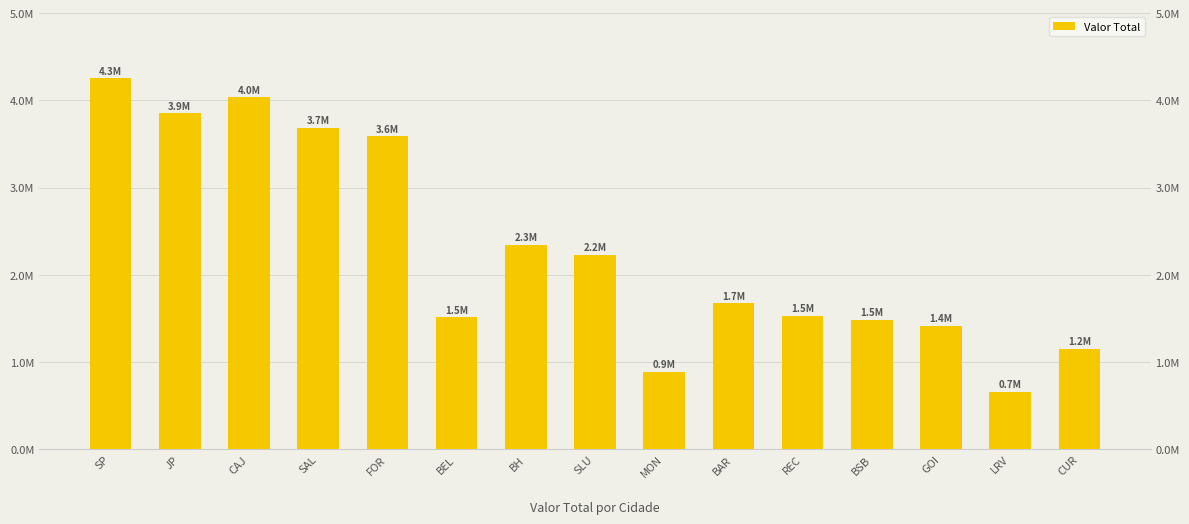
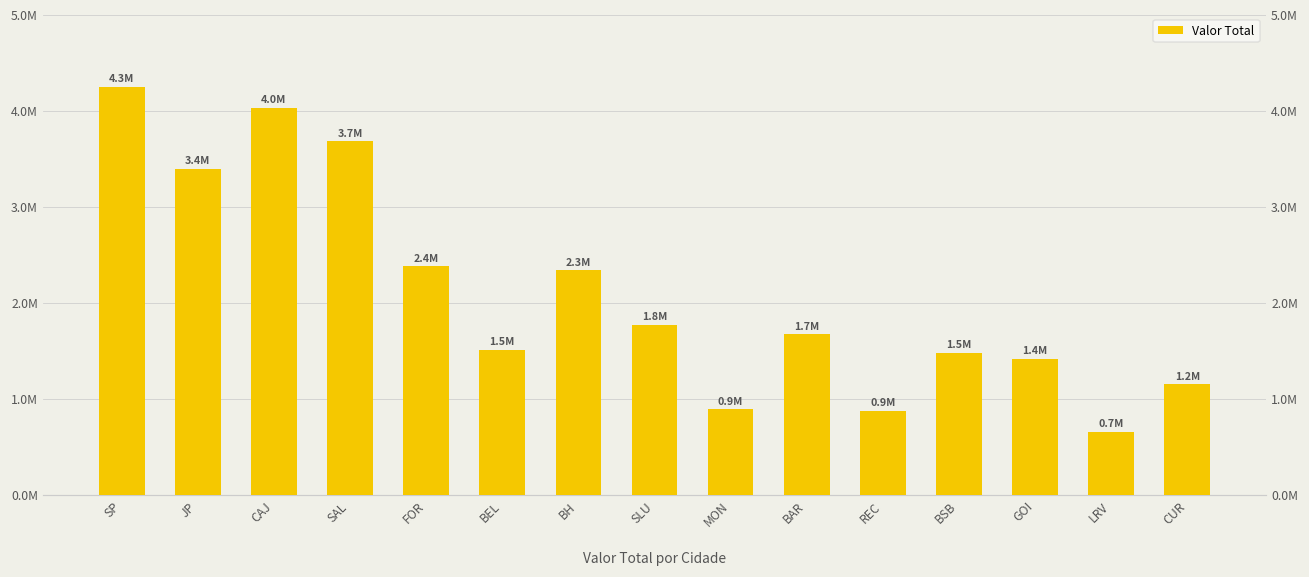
  {
    "SP": "4.3M",
-   "JP": "3.9M",
+   "JP": "3.4M",
    "CAJ": "4.0M",
    "SAL": "3.7M",
-   "FOR": "3.6M",
+   "FOR": "2.4M",
    "BEL": "1.5M",
    "BH": "2.3M",
-   "SLU": "2.2M",
+   "SLU": "1.8M",
    "MON": "0.9M",
    "BAR": "1.7M",
-   "REC": "1.5M",
+   "REC": "0.9M",
    "BSB": "1.5M",
    "GOI": "1.4M",
    "LRV": "0.7M",
    "CUR": "1.2M"
  }
